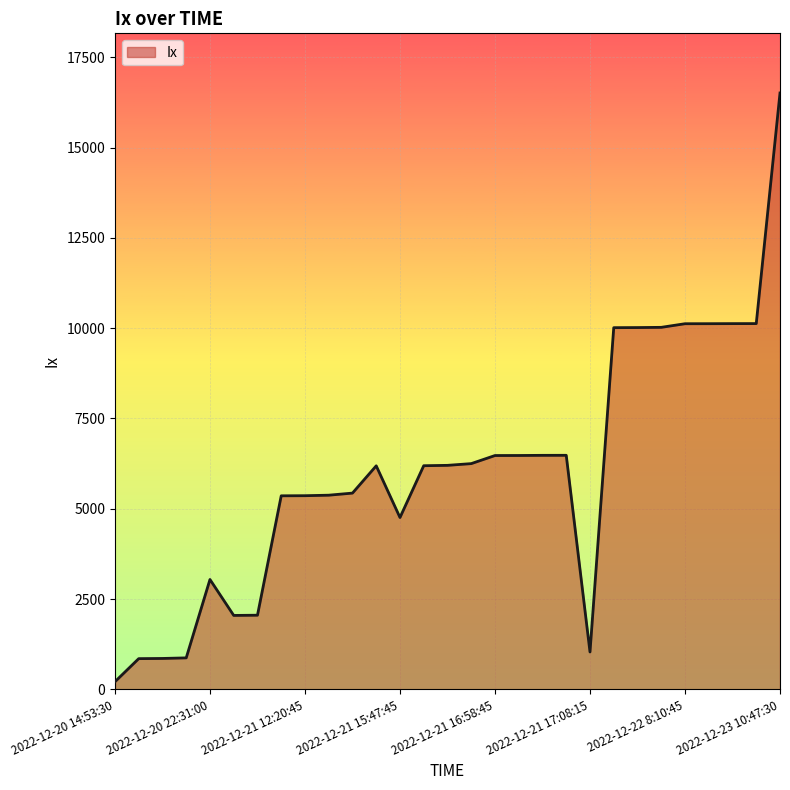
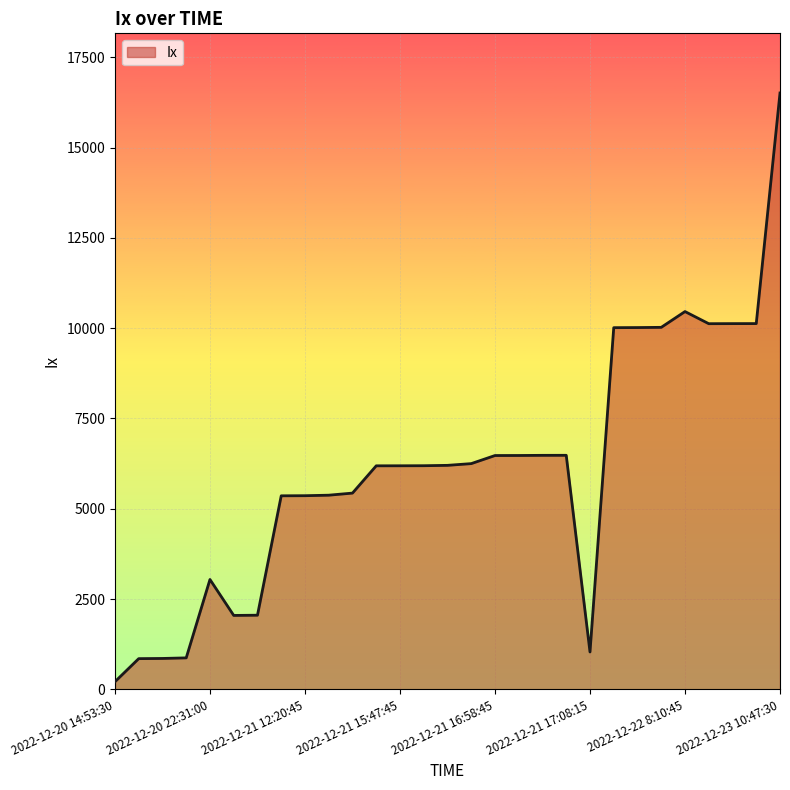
  {
    "2022-12-20 14:53:30": 200,
    "2022-12-20 22:31:00": 3000,
    "2022-12-21 12:20:45": 5400,
-   "2022-12-21 15:47:45": 4800,
+   "2022-12-21 15:47:45": 6200,
    "2022-12-21 16:58:45": 6500,
    "2022-12-21 17:08:15": 1000,
-   "2022-12-22 8:10:45": 10100,
+   "2022-12-22 8:10:45": 10500,
    "2022-12-23 10:47:30": 16500
  }
